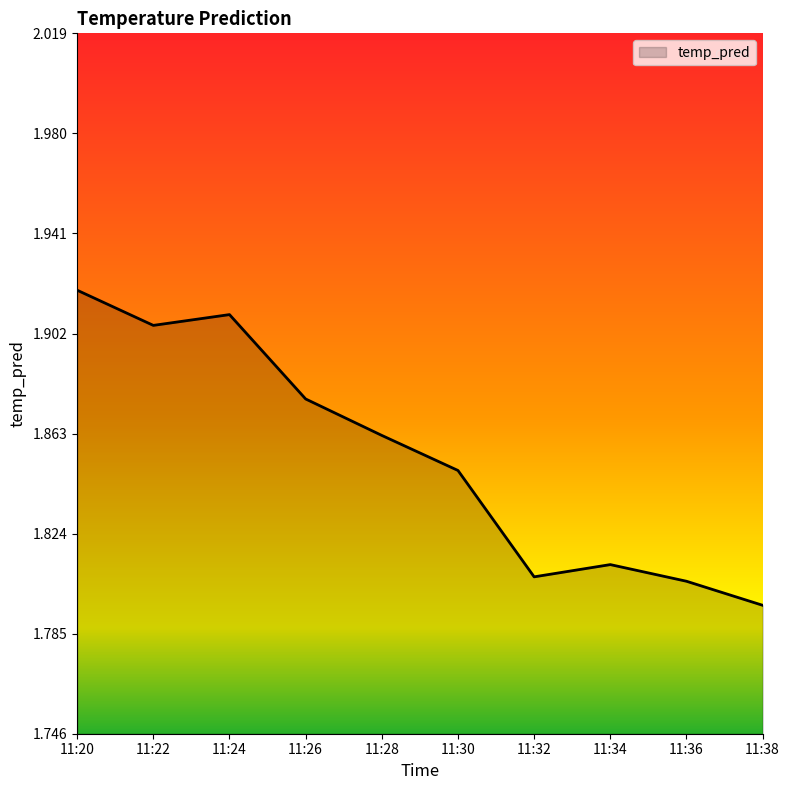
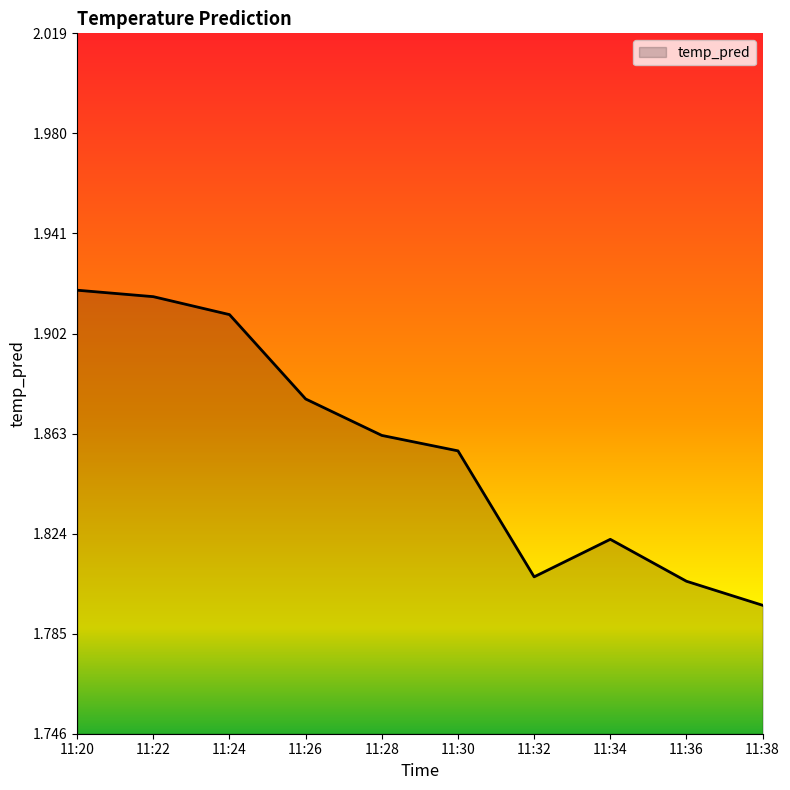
  {
    "11:20": 1.919,
-   "11:22": 1.905,
+   "11:22": 1.916,
    "11:24": 1.909,
    "11:26": 1.877,
    "11:28": 1.862,
-   "11:30": 1.849,
+   "11:30": 1.856,
    "11:32": 1.807,
-   "11:34": 1.812,
+   "11:34": 1.822,
    "11:36": 1.806,
    "11:38": 1.796
  }
